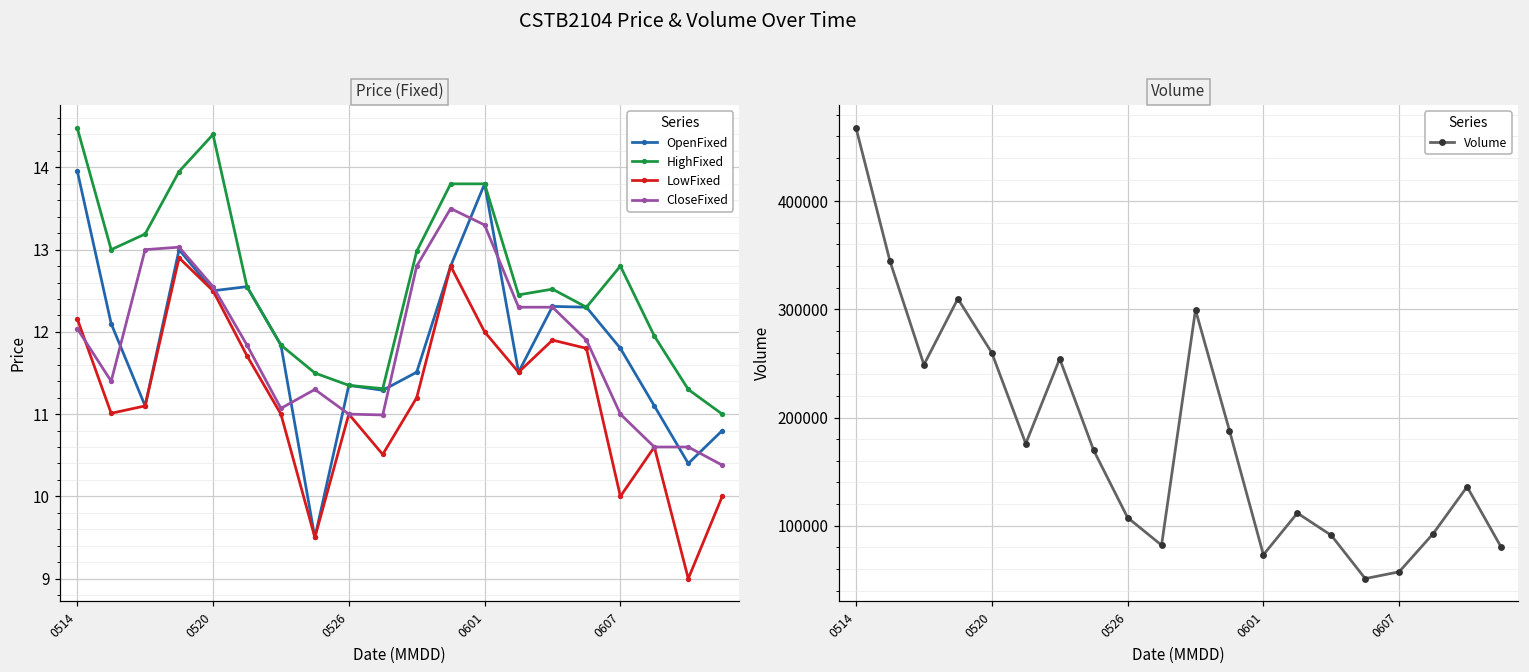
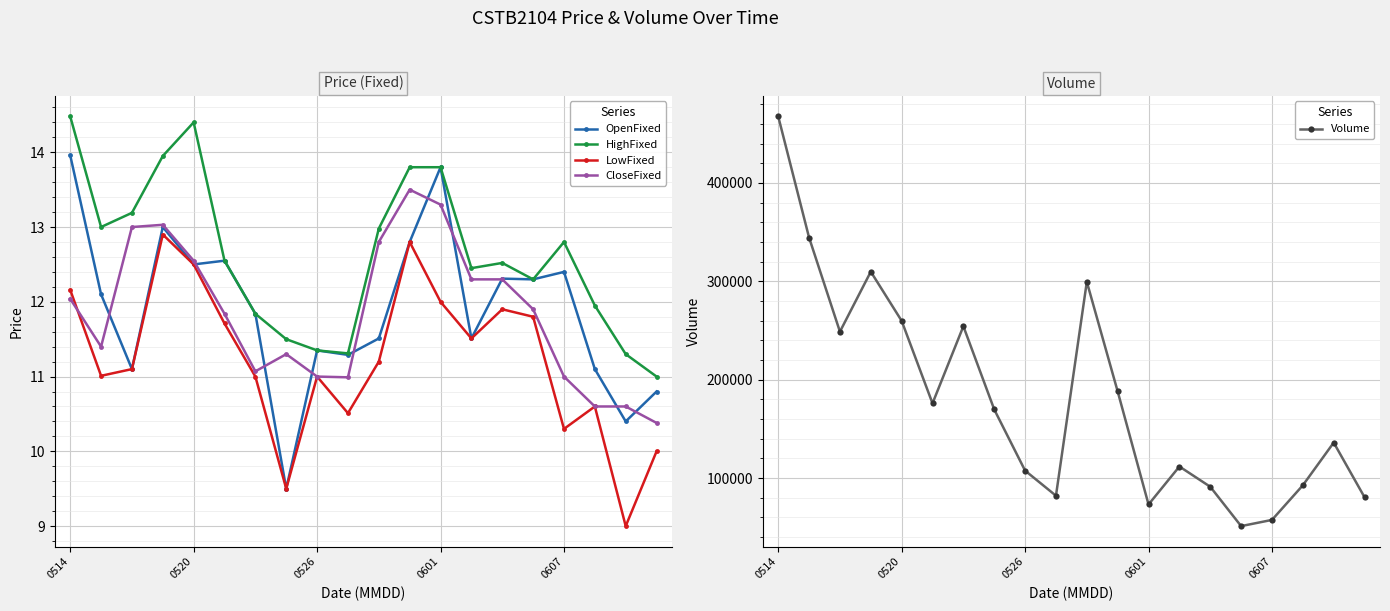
  {
    "Price (Fixed)": {
      "OpenFixed": {
        "0514": 14.0,
-       "0607": 11.8
+       "0607": 12.4
      },
      "HighFixed": {
        "0514": 14.5,
        "0520": 14.4,
        "0607": 12.8
      },
      "LowFixed": {
        "0514": 12.2,
        "0601": 12.0,
-       "0607": 10.0
+       "0607": 10.3
      },
      "CloseFixed": {
        "0514": 12.0,
        "0520": 12.6,
        "0601": 13.3,
        "0607": 11.0
      }
    },
    "Volume": {
      "0514": 470000,
      "0520": 260000,
      "0526": 110000,
      "0601": 70000,
      "0607": 60000
    }
  }
